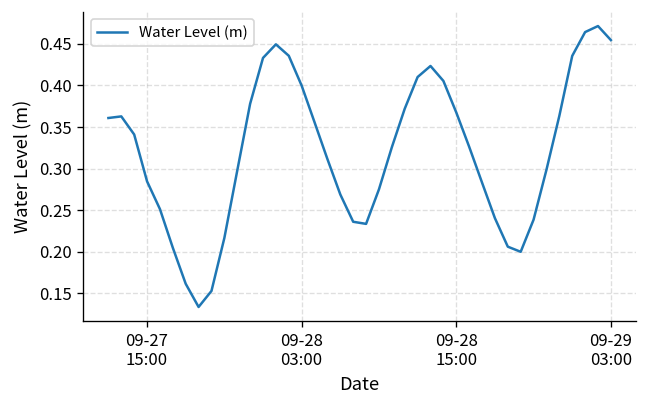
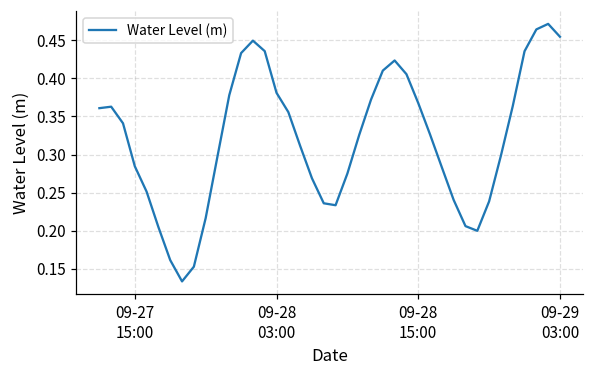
  {
    "09-27 15:00": 0.28,
-   "09-28 03:00": 0.40,
+   "09-28 03:00": 0.38,
    "09-28 15:00": 0.37,
    "09-29 03:00": 0.45
  }
